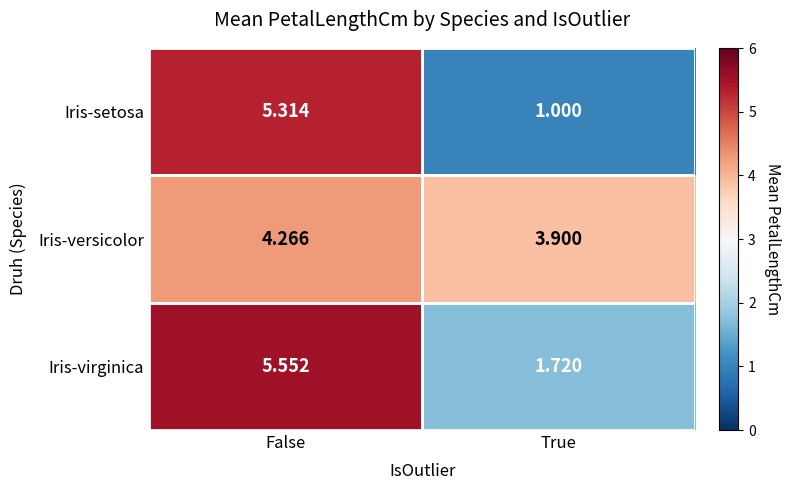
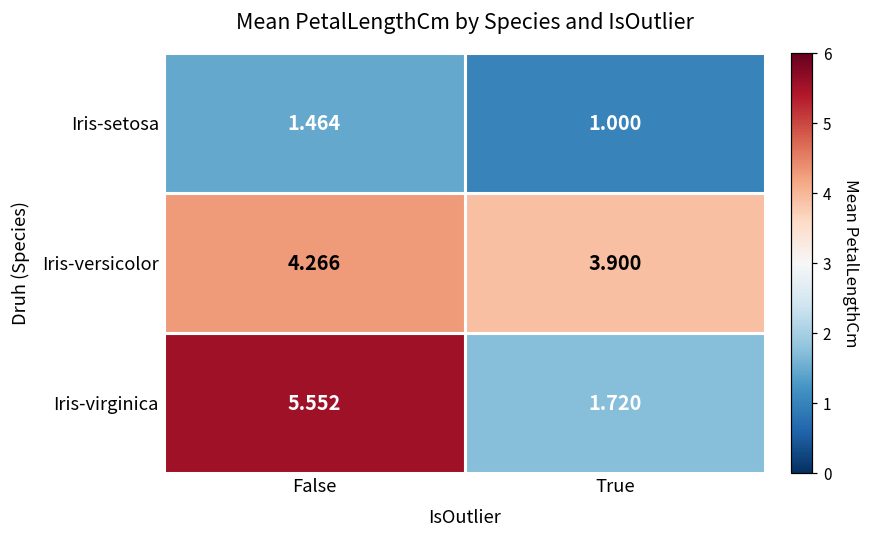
  {
    "Iris-setosa": {
-     "False": 5.314,
+     "False": 1.464,
      "True": 1.000
    },
    "Iris-versicolor": {
      "False": 4.266,
      "True": 3.900
    },
    "Iris-virginica": {
      "False": 5.552,
      "True": 1.720
    }
  }
